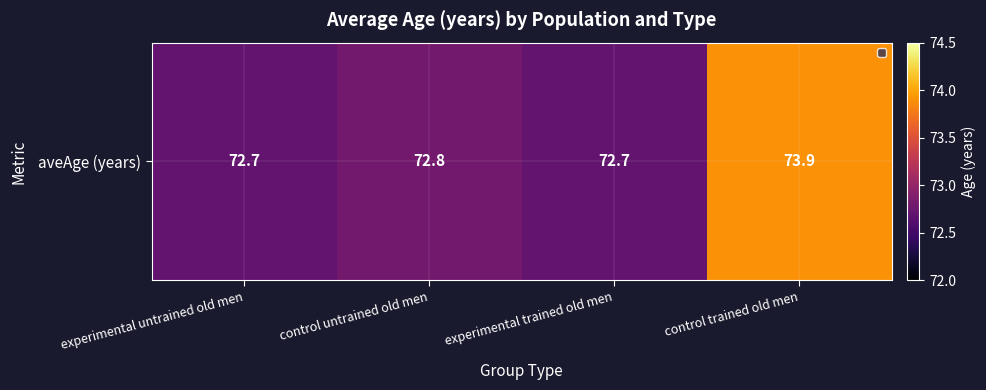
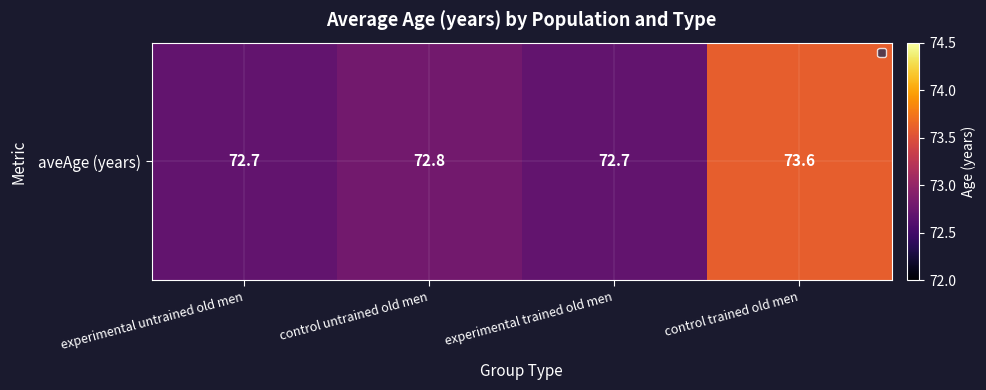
  {
    "aveAge (years)": {
      "experimental untrained old men": 72.7,
      "control untrained old men": 72.8,
      "experimental trained old men": 72.7,
-     "control trained old men": 73.9
+     "control trained old men": 73.6
    }
  }
